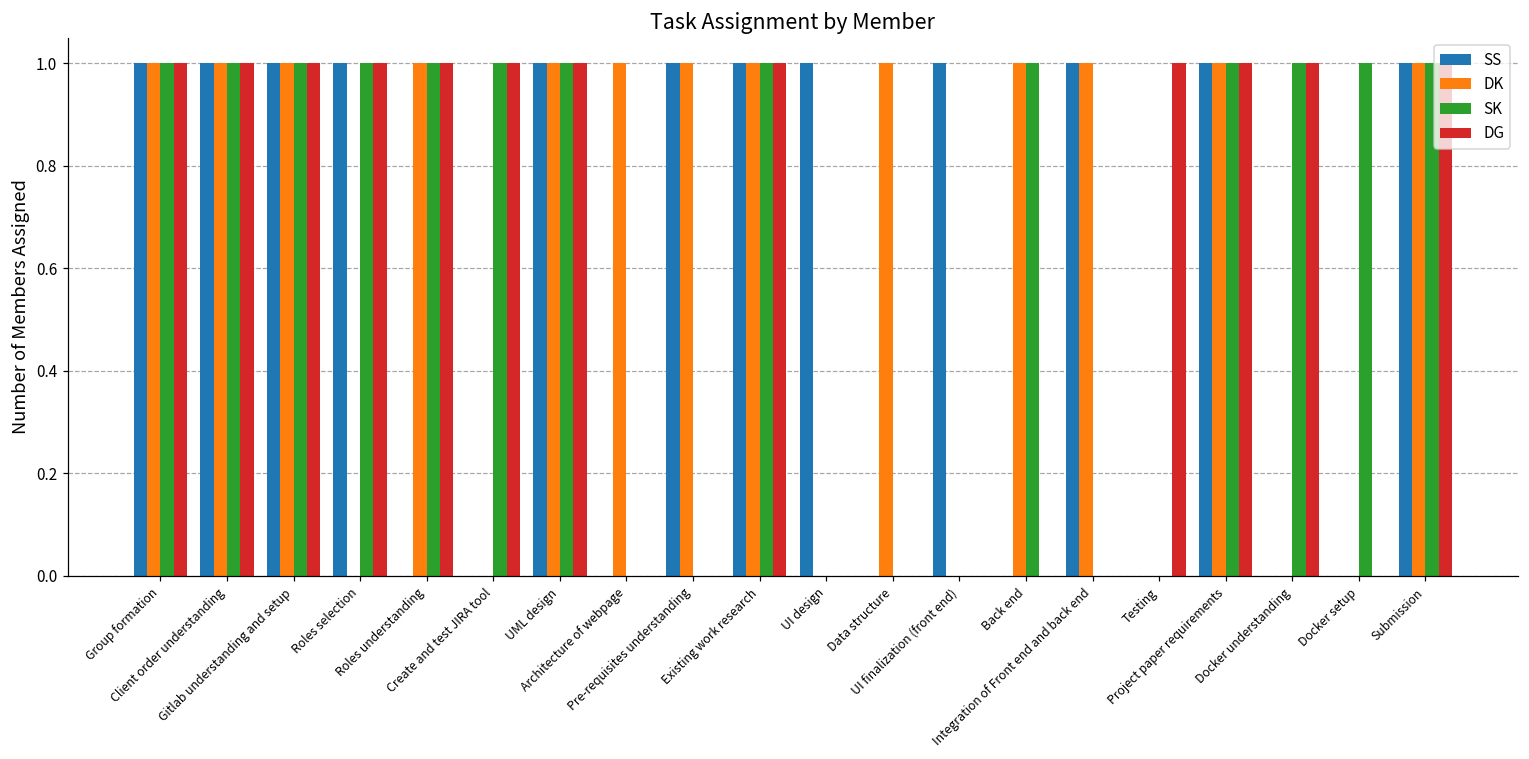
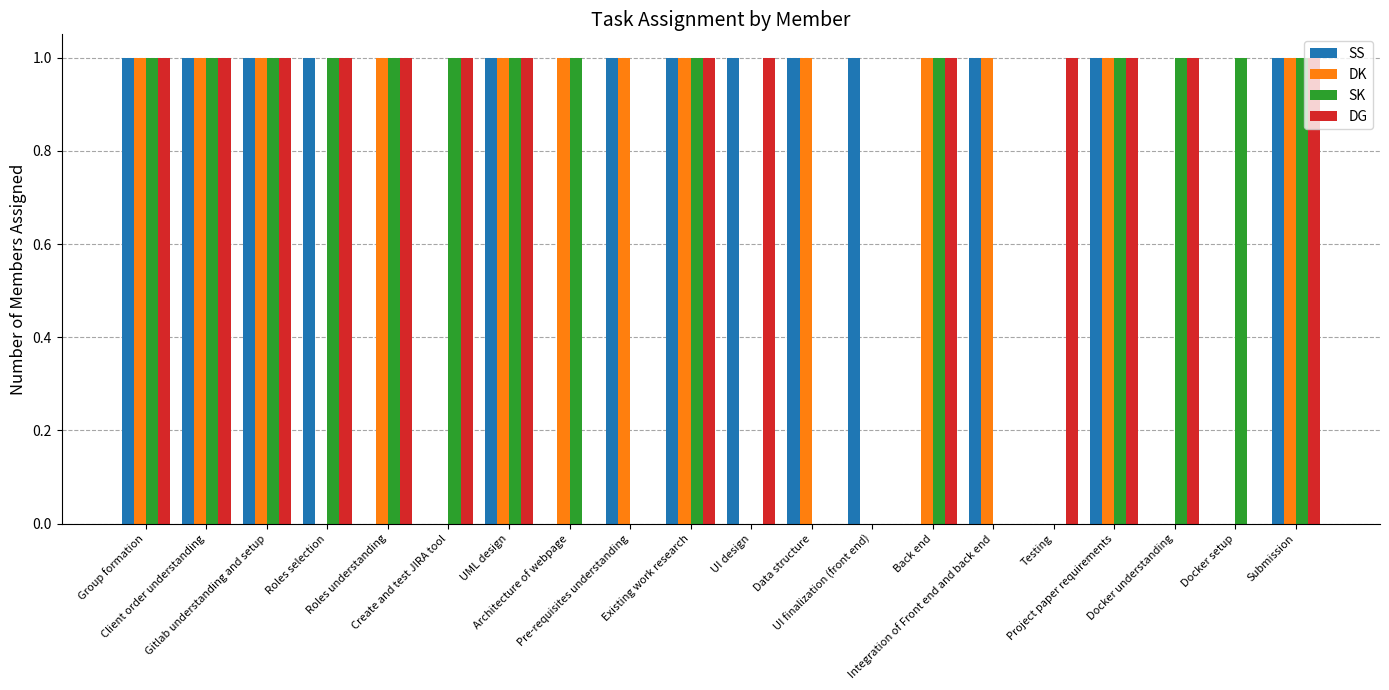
  {
    "SS": {
      "Group formation": 1,
      "Client order understanding": 1,
      "Gitlab understanding and setup": 1,
      "Roles selection": 1,
      "Roles understanding": 0,
      "Create and test JIRA tool": 0,
      "UML design": 1,
      "Architecture of webpage": 0,
      "Pre-requisites understanding": 1,
      "Existing work research": 1,
      "UI design": 1,
-     "Data structure": 0,
+     "Data structure": 1,
      "UI finalization (front end)": 1,
      "Back end": 0,
      "Integration of Front end and back end": 1,
      "Testing": 0,
      "Project paper requirements": 1,
      "Docker understanding": 0,
      "Docker setup": 0,
      "Submission": 1
    },
    "DK": {
      "Group formation": 1,
      "Client order understanding": 1,
      "Gitlab understanding and setup": 1,
      "Roles selection": 0,
      "Roles understanding": 1,
      "Create and test JIRA tool": 0,
      "UML design": 1,
      "Architecture of webpage": 1,
      "Pre-requisites understanding": 1,
      "Existing work research": 1,
      "UI design": 0,
      "Data structure": 1,
      "UI finalization (front end)": 0,
      "Back end": 1,
      "Integration of Front end and back end": 1,
      "Testing": 0,
      "Project paper requirements": 1,
      "Docker understanding": 0,
      "Docker setup": 0,
      "Submission": 1
    },
    "SK": {
      "Group formation": 1,
      "Client order understanding": 1,
      "Gitlab understanding and setup": 1,
      "Roles selection": 1,
      "Roles understanding": 1,
      "Create and test JIRA tool": 1,
      "UML design": 1,
-     "Architecture of webpage": 0,
+     "Architecture of webpage": 1,
      "Pre-requisites understanding": 0,
      "Existing work research": 1,
      "UI design": 0,
      "Data structure": 0,
      "UI finalization (front end)": 0,
      "Back end": 1,
      "Integration of Front end and back end": 0,
      "Testing": 0,
      "Project paper requirements": 1,
      "Docker understanding": 1,
      "Docker setup": 1,
      "Submission": 1
    },
    "DG": {
      "Group formation": 1,
      "Client order understanding": 1,
      "Gitlab understanding and setup": 1,
      "Roles selection": 1,
      "Roles understanding": 1,
      "Create and test JIRA tool": 1,
      "UML design": 1,
      "Architecture of webpage": 0,
      "Pre-requisites understanding": 0,
      "Existing work research": 1,
-     "UI design": 0,
+     "UI design": 1,
      "Data structure": 0,
      "UI finalization (front end)": 0,
-     "Back end": 0,
+     "Back end": 1,
      "Integration of Front end and back end": 0,
      "Testing": 1,
      "Project paper requirements": 1,
      "Docker understanding": 1,
      "Docker setup": 0
    }
  }
